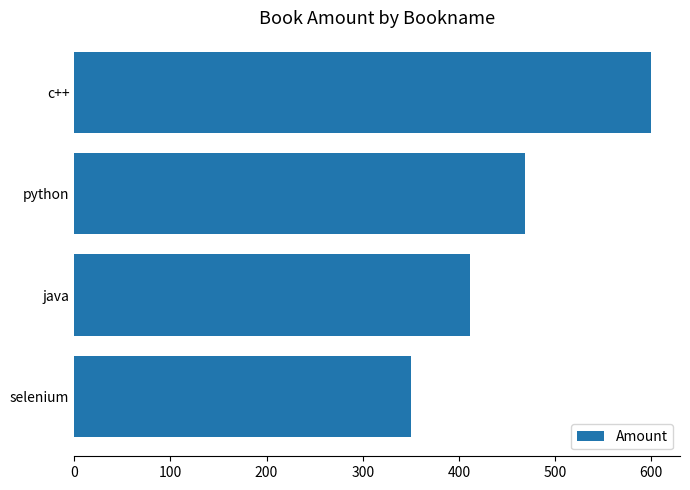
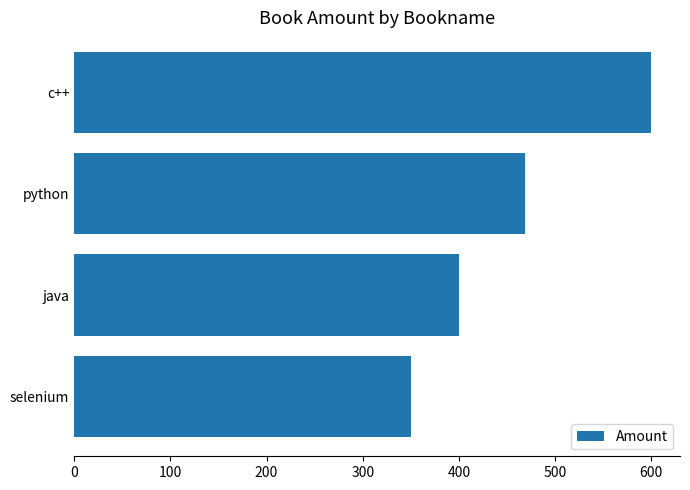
  {
    "c++": 600,
    "python": 470,
-   "java": 410,
+   "java": 400,
    "selenium": 350
  }
